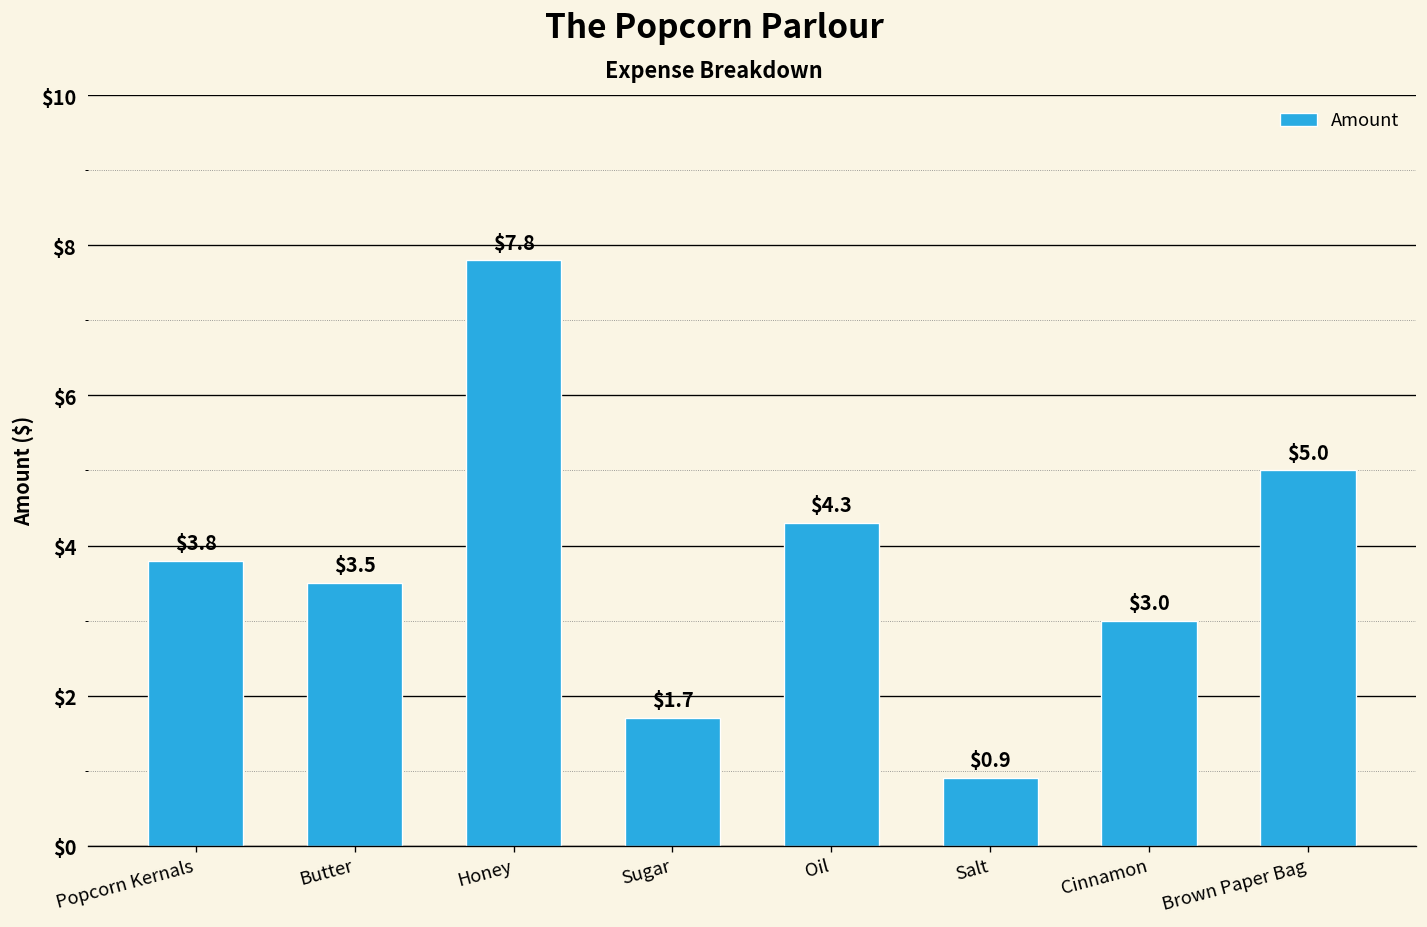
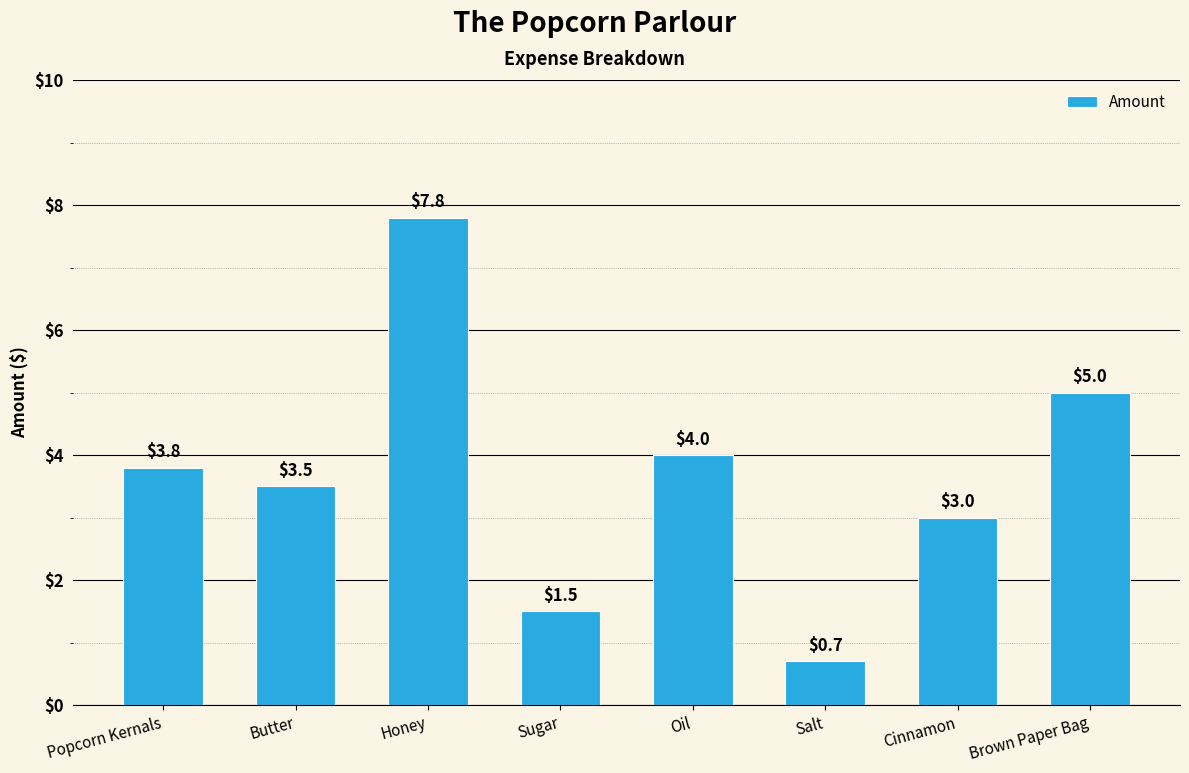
  {
    "Popcorn Kernals": "$3.8",
    "Butter": "$3.5",
    "Honey": "$7.8",
-   "Sugar": "$1.7",
-   "Oil": "$4.3",
-   "Salt": "$0.9",
+   "Sugar": "$1.5",
+   "Oil": "$4.0",
+   "Salt": "$0.7",
    "Cinnamon": "$3.0",
    "Brown Paper Bag": "$5.0"
  }
